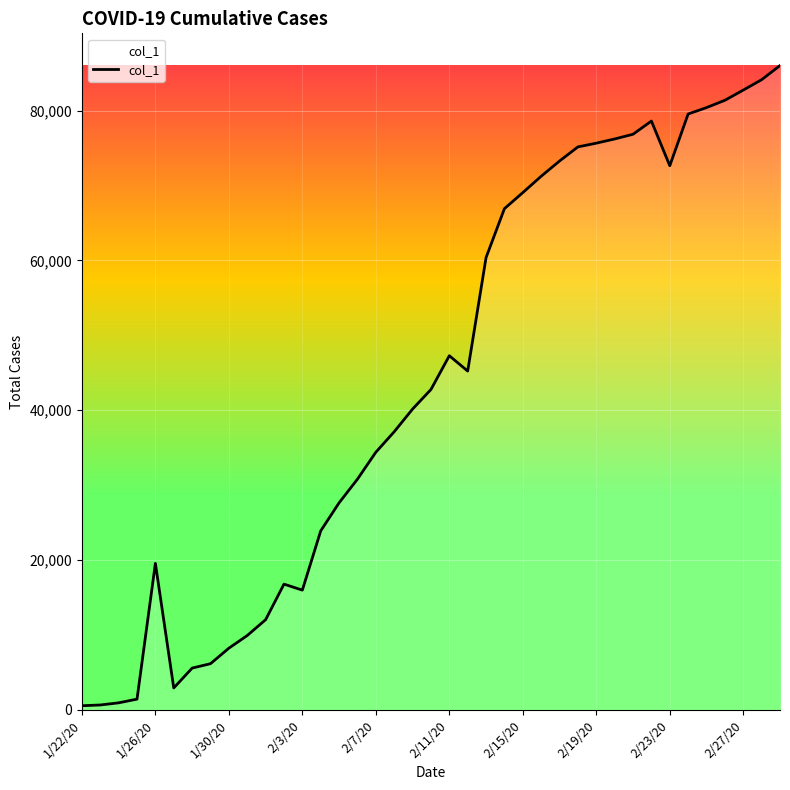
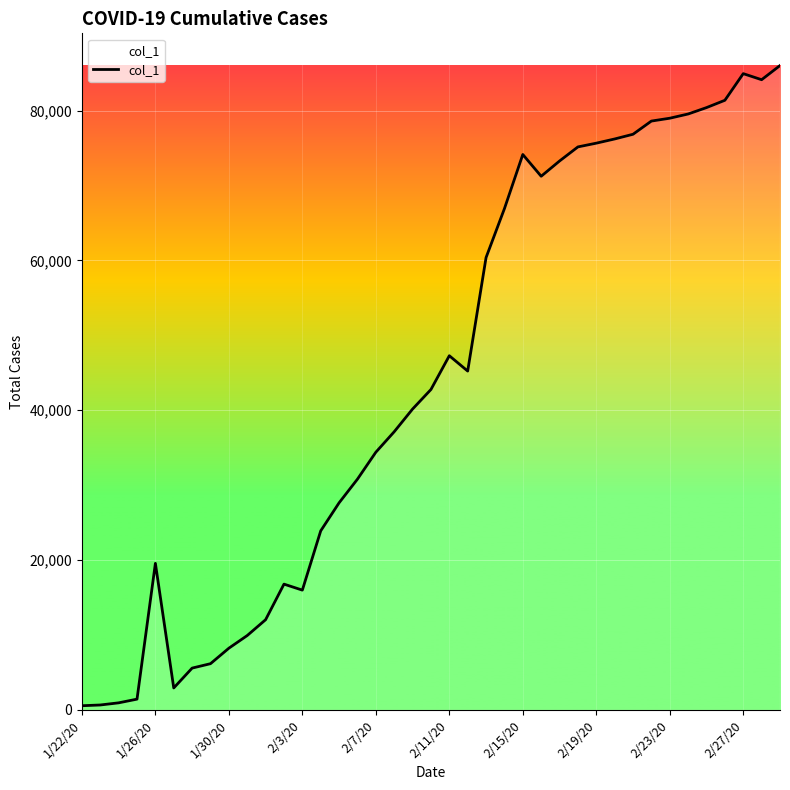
  {
    "1/22/20": "1,000",
    "1/26/20": "20,000",
    "1/30/20": "8,000",
    "2/3/20": "16,000",
    "2/7/20": "34,000",
    "2/11/20": "47,000",
-   "2/15/20": "69,000",
+   "2/15/20": "74,000",
    "2/19/20": "76,000",
-   "2/23/20": "73,000",
-   "2/27/20": "83,000"
+   "2/23/20": "79,000",
+   "2/27/20": "85,000"
  }
